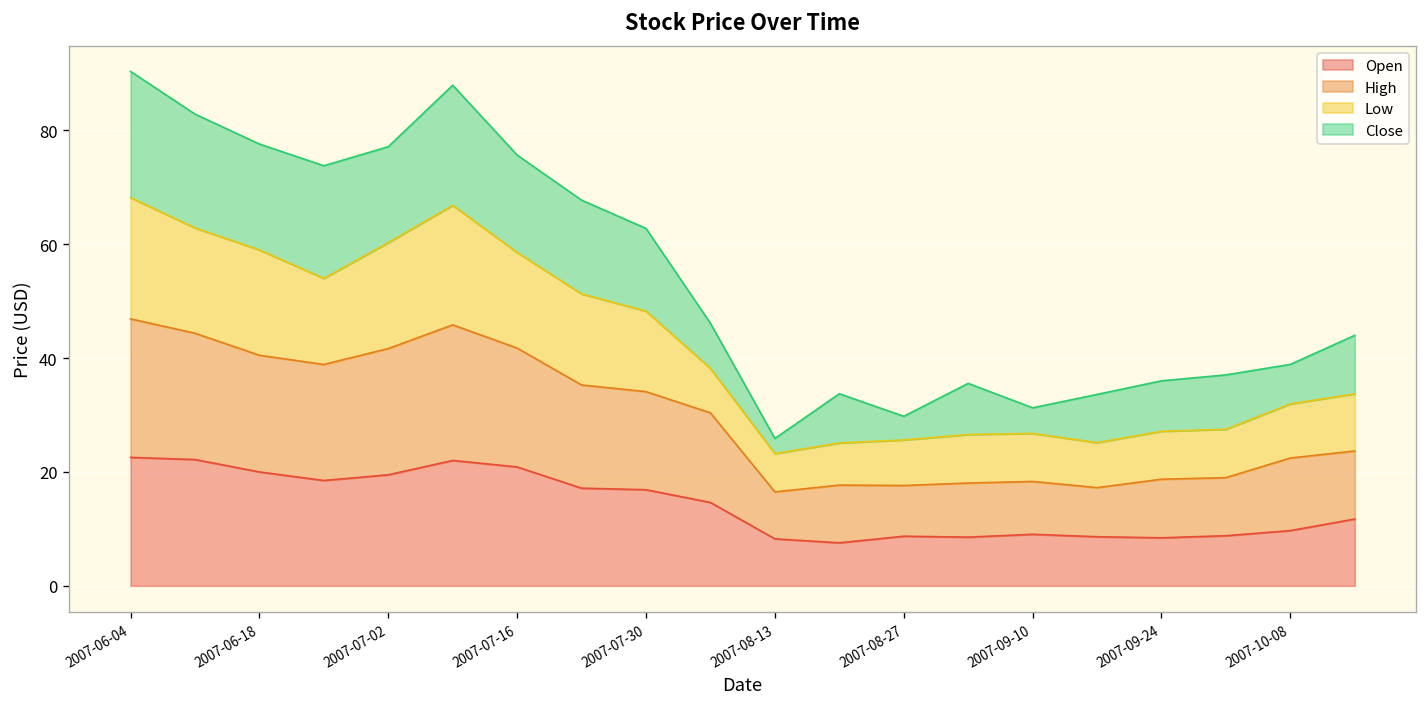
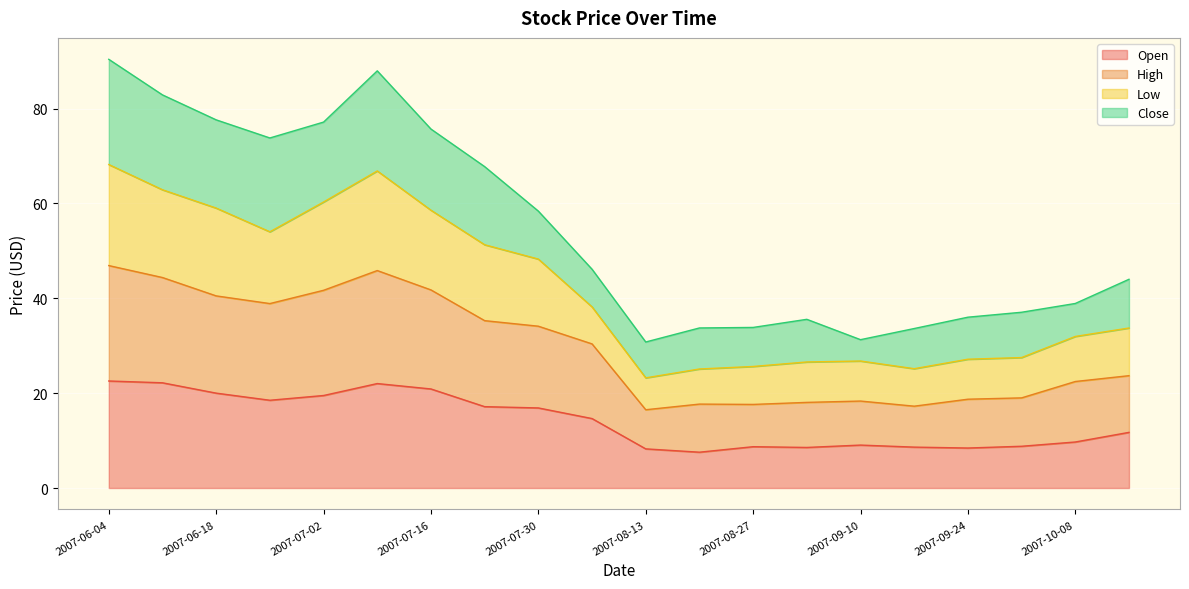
  {
    "Close": {
      "2007-06-04": 22,
      "2007-06-18": 19,
      "2007-07-02": 17,
      "2007-07-16": 17,
-     "2007-07-30": 15,
-     "2007-08-13": 3,
-     "2007-08-27": 4,
+     "2007-07-30": 10,
+     "2007-08-13": 8,
+     "2007-08-27": 8,
      "2007-09-10": 5,
      "2007-09-24": 9,
      "2007-10-08": 7
    }
  }
